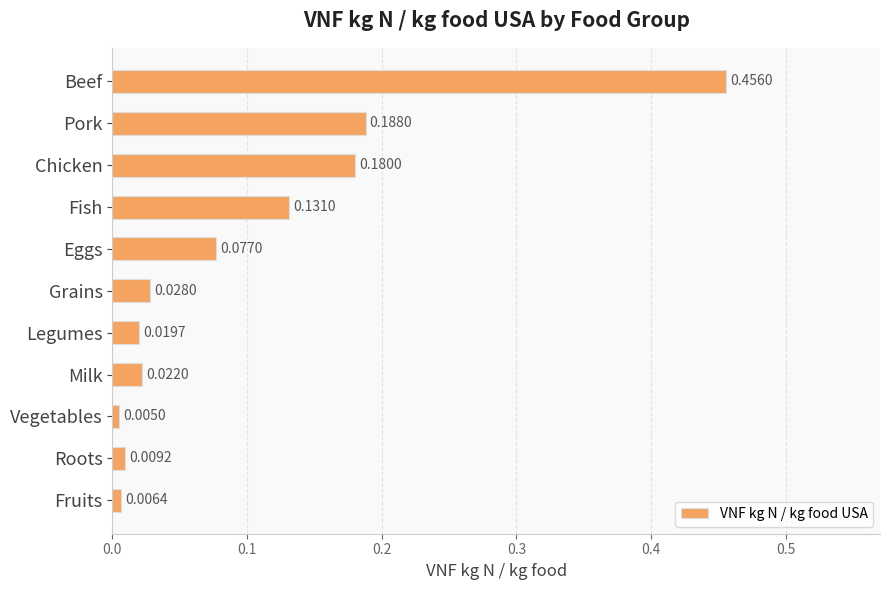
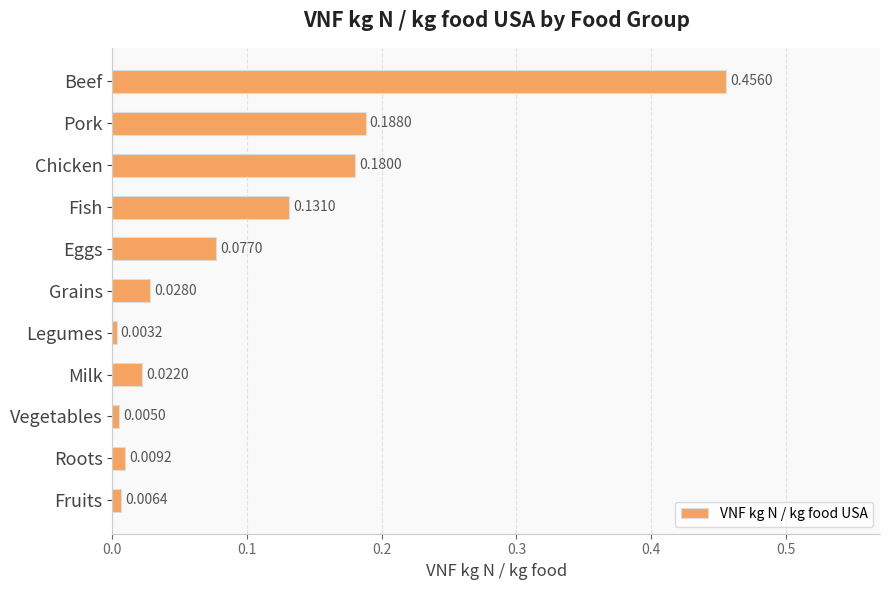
  {
    "Beef": 0.4560,
    "Pork": 0.1880,
    "Chicken": 0.1800,
    "Fish": 0.1310,
    "Eggs": 0.0770,
    "Grains": 0.0280,
-   "Legumes": 0.0197,
+   "Legumes": 0.0032,
    "Milk": 0.0220,
    "Vegetables": 0.0050,
    "Roots": 0.0092,
    "Fruits": 0.0064
  }
